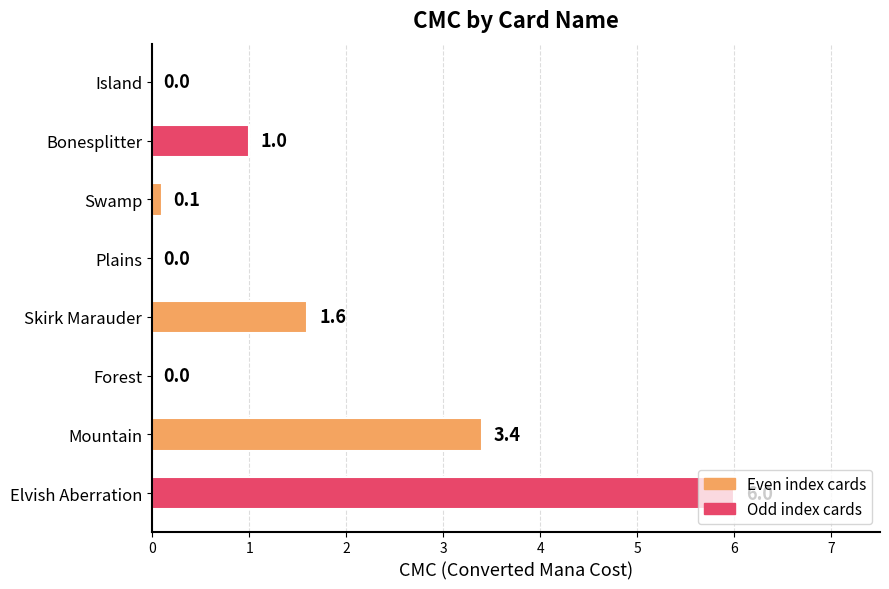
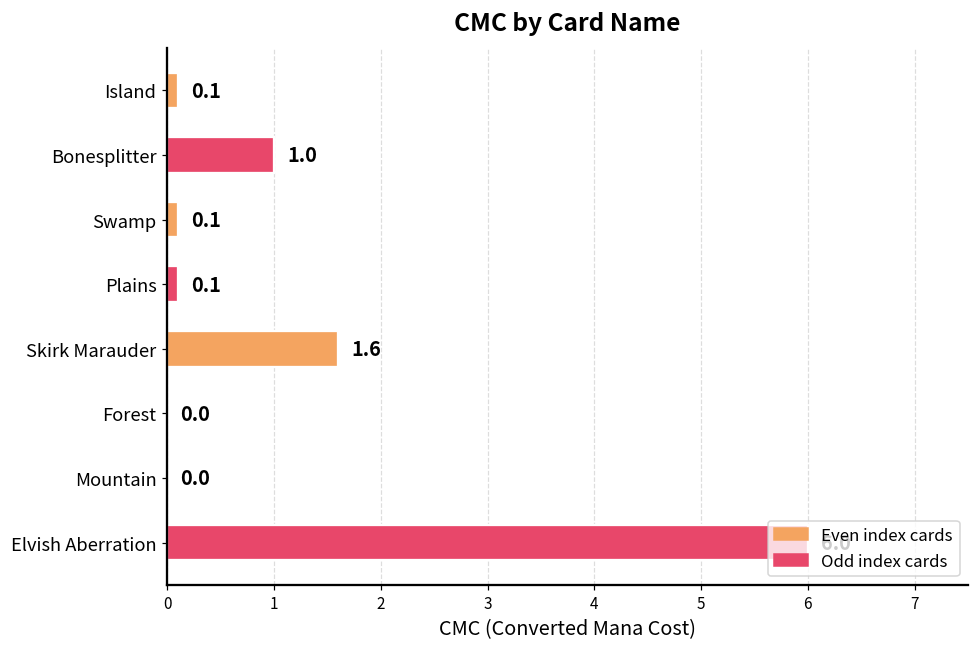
  {
-   "Island": 0.0,
+   "Island": 0.1,
    "Bonesplitter": 1.0,
    "Swamp": 0.1,
-   "Plains": 0.0,
+   "Plains": 0.1,
    "Skirk Marauder": 1.6,
    "Forest": 0.0,
-   "Mountain": 3.4
+   "Mountain": 0.0
  }
